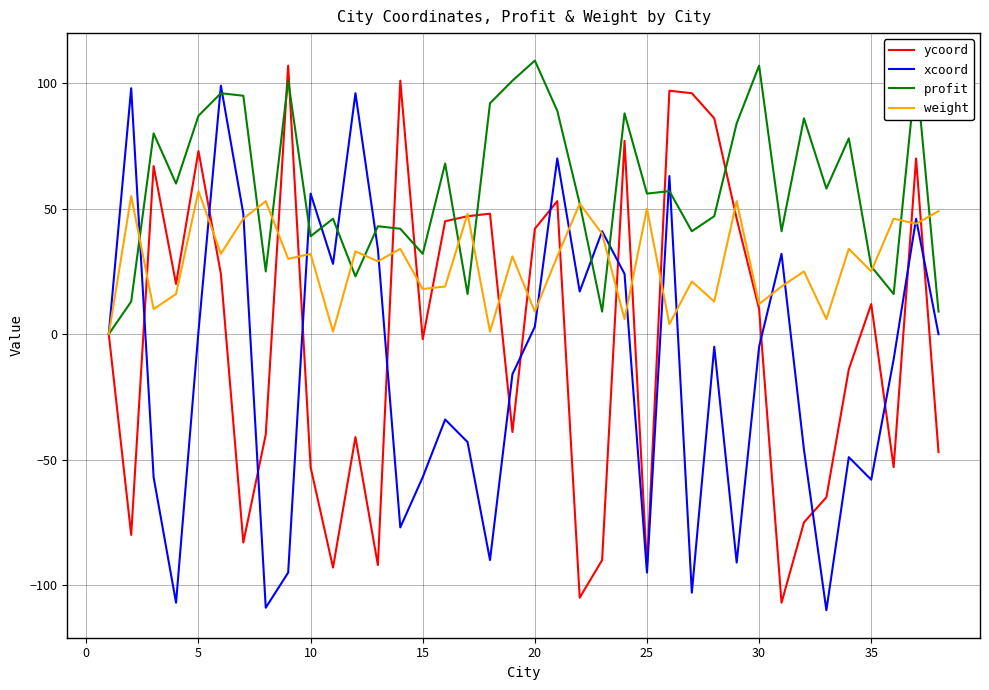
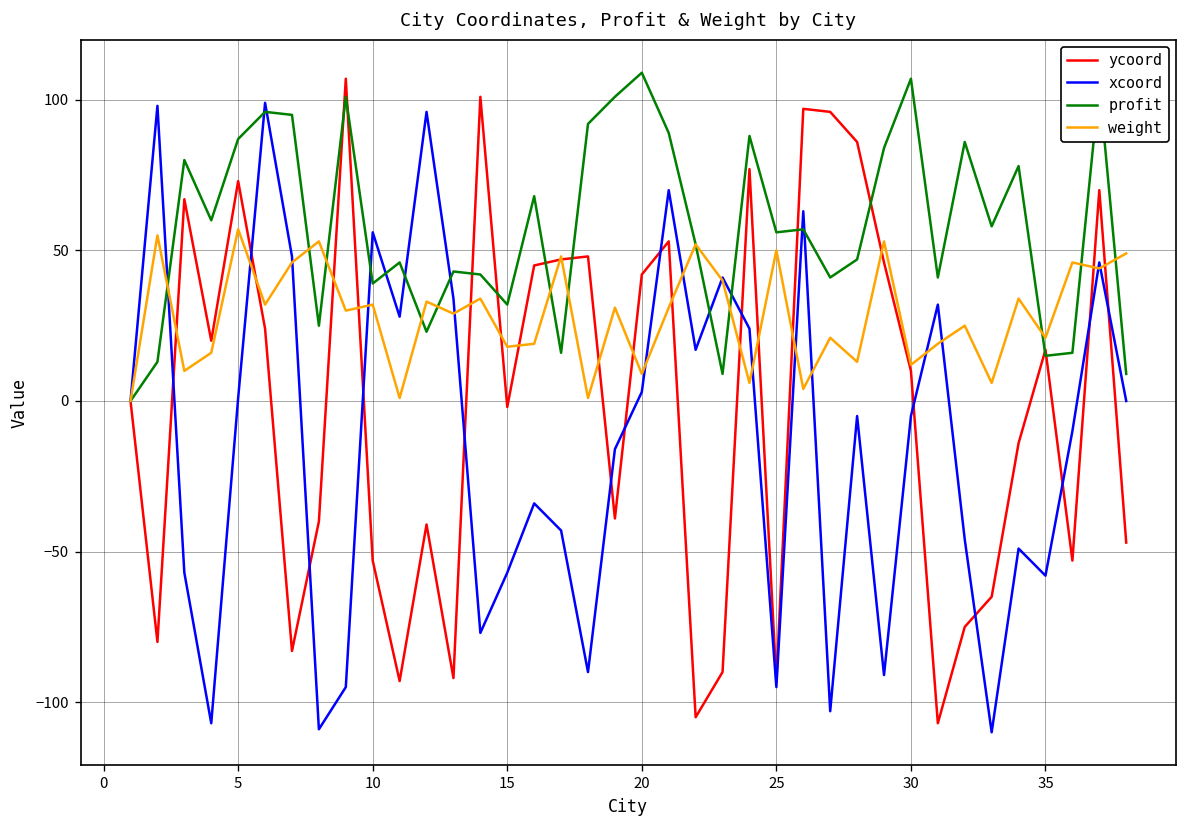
  {
    "ycoord": {
      "5": 73,
      "10": -53,
      "15": -2,
      "20": 42,
      "25": -93,
      "30": 10,
-     "35": 12
+     "35": 17
    },
    "xcoord": {
      "5": 1,
      "10": 56,
      "15": -57,
      "20": 3,
      "25": -95,
      "30": -5,
      "35": -58
    },
    "profit": {
      "5": 87,
      "10": 39,
      "15": 32,
      "20": 109,
      "25": 56,
      "30": 107,
-     "35": 27
+     "35": 15
    },
    "weight": {
      "5": 57,
      "10": 32,
      "15": 18,
      "20": 9,
      "25": 50,
      "30": 12,
-     "35": 25
+     "35": 21
    }
  }
